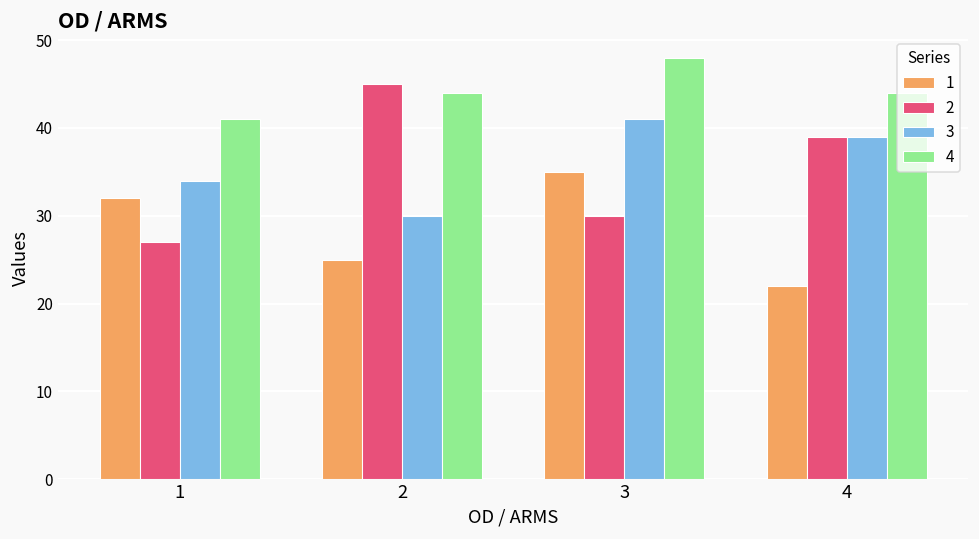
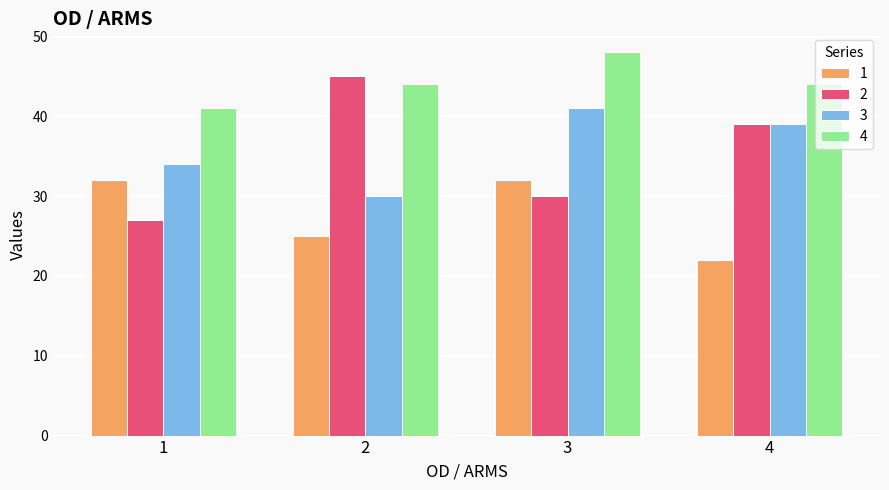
  {
    "1": {
      "1": 32,
      "2": 25,
-     "3": 35,
+     "3": 32,
      "4": 22
    },
    "2": {
      "1": 27,
      "2": 45,
      "3": 30,
      "4": 39
    },
    "3": {
      "1": 34,
      "2": 30,
      "3": 41,
      "4": 39
    },
    "4": {
      "1": 41,
      "2": 44,
      "3": 48
    }
  }
